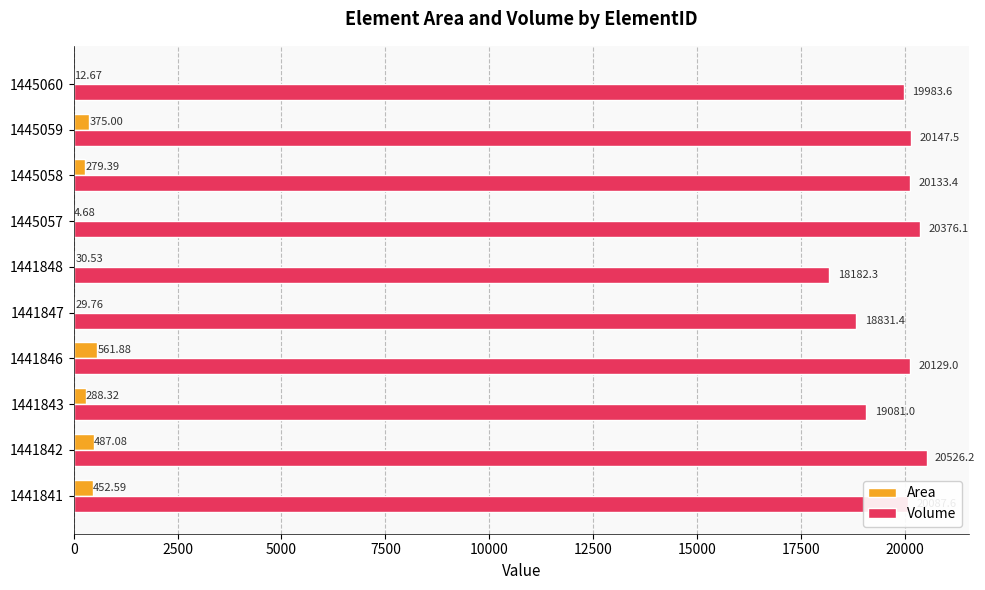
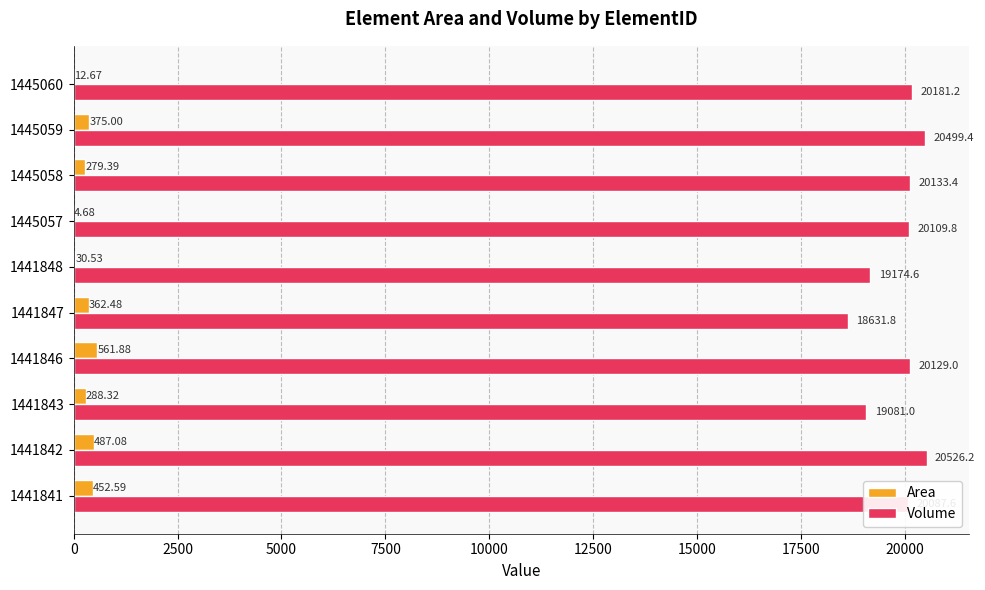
  {
    "Area": {
      "1445060": 12.67,
      "1445059": 375.00,
      "1445058": 279.39,
      "1445057": 4.68,
      "1441848": 30.53,
-     "1441847": 29.76,
+     "1441847": 362.48,
      "1441846": 561.88,
      "1441843": 288.32,
      "1441842": 487.08,
      "1441841": 452.59
    },
    "Volume": {
-     "1445060": 19983.6,
-     "1445059": 20147.5,
+     "1445060": 20181.2,
+     "1445059": 20499.4,
      "1445058": 20133.4,
-     "1445057": 20376.1,
-     "1441848": 18182.3,
-     "1441847": 18831.4,
+     "1445057": 20109.8,
+     "1441848": 19174.6,
+     "1441847": 18631.8,
      "1441846": 20129.0,
      "1441843": 19081.0,
      "1441842": 20526.2
    }
  }
